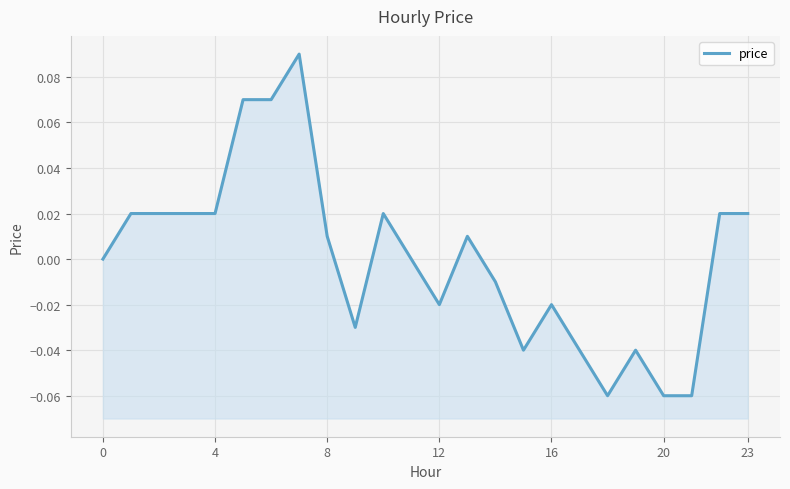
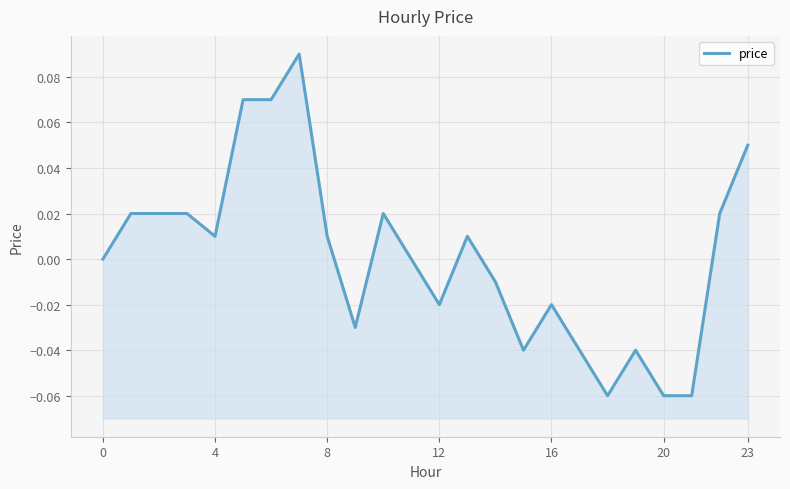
  {
    "0": 0.00,
-   "4": 0.02,
+   "4": 0.01,
    "8": 0.01,
    "12": -0.02,
    "16": -0.02,
    "20": -0.06,
-   "23": 0.02
+   "23": 0.05
  }
